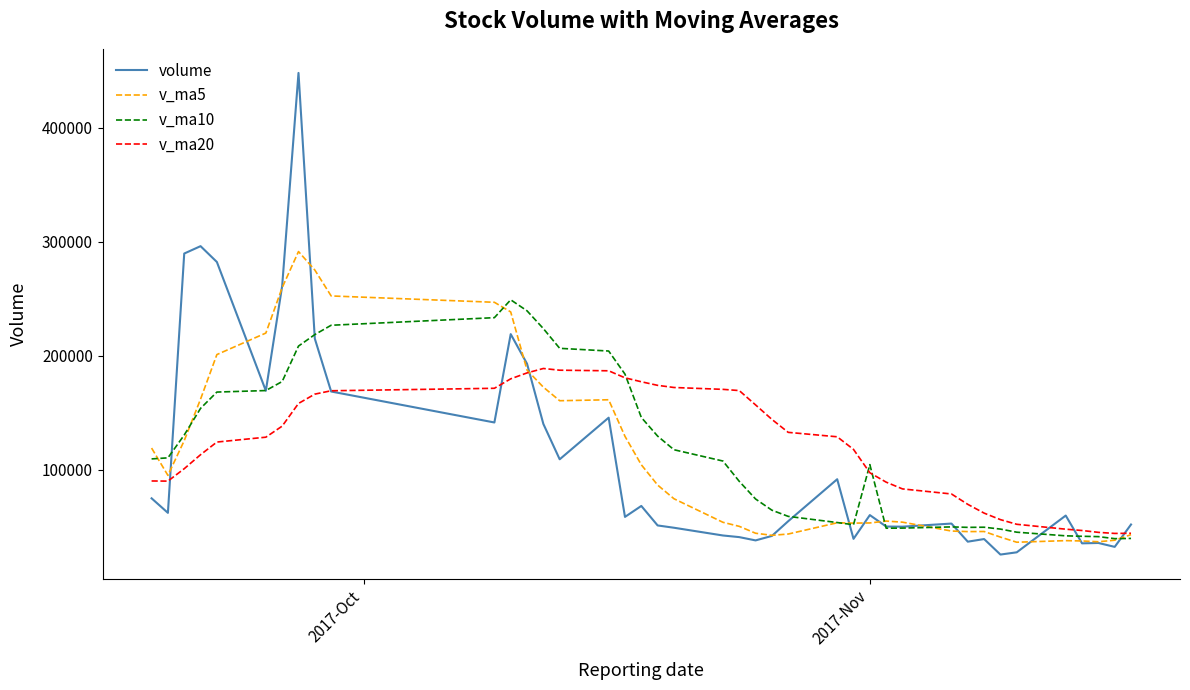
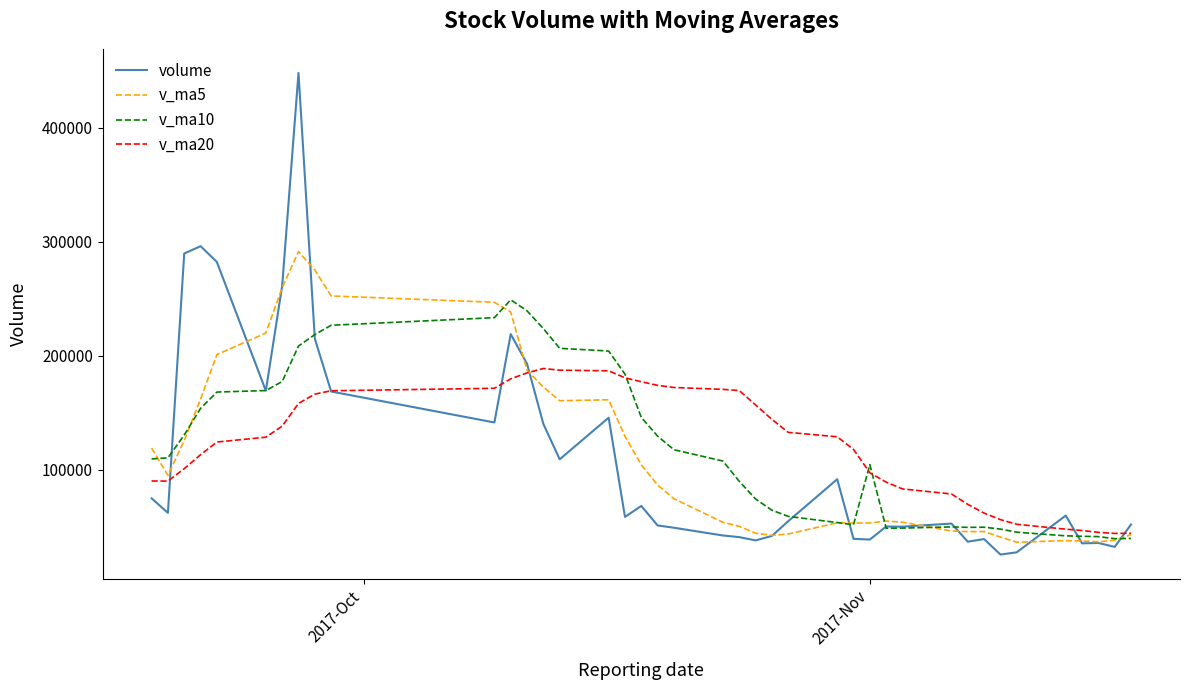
  {
    "volume": {
-     "2017-Nov": 60000
+     "2017-Nov": 39000
    },
    "v_ma5": {
      "2017-Nov": 53000
    },
    "v_ma10": {
      "2017-Nov": 104000
    },
    "v_ma20": {
      "2017-Nov": 97000
    }
  }
